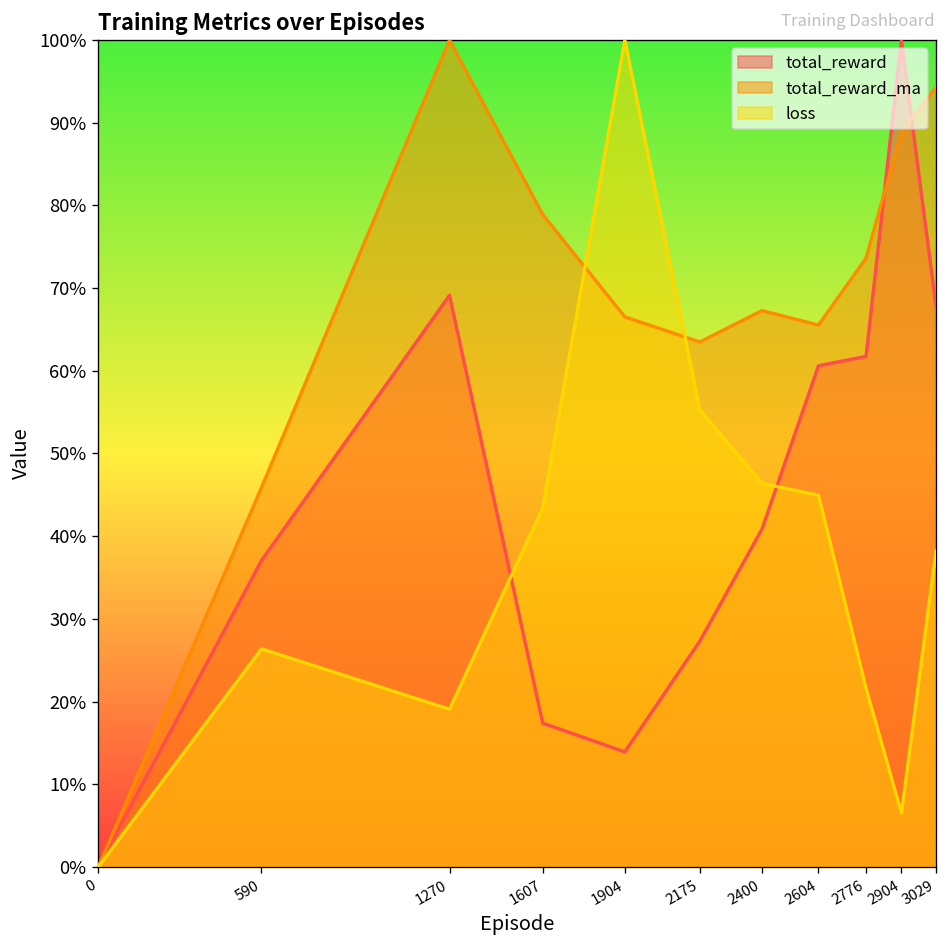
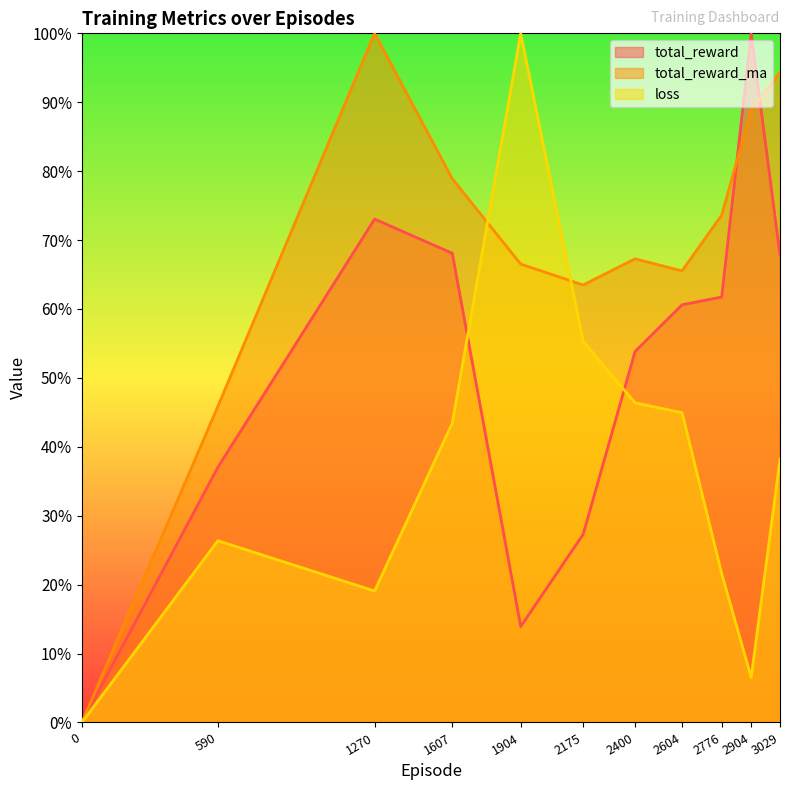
  {
    "total_reward": {
      "590": "37%",
-     "1270": "69%",
-     "1607": "17%",
+     "1270": "73%",
+     "1607": "68%",
      "1904": "14%",
      "2175": "27%",
-     "2400": "41%",
+     "2400": "54%",
      "2604": "61%",
      "2776": "62%",
      "2904": "100%",
      "3029": "68%"
    }
  }
